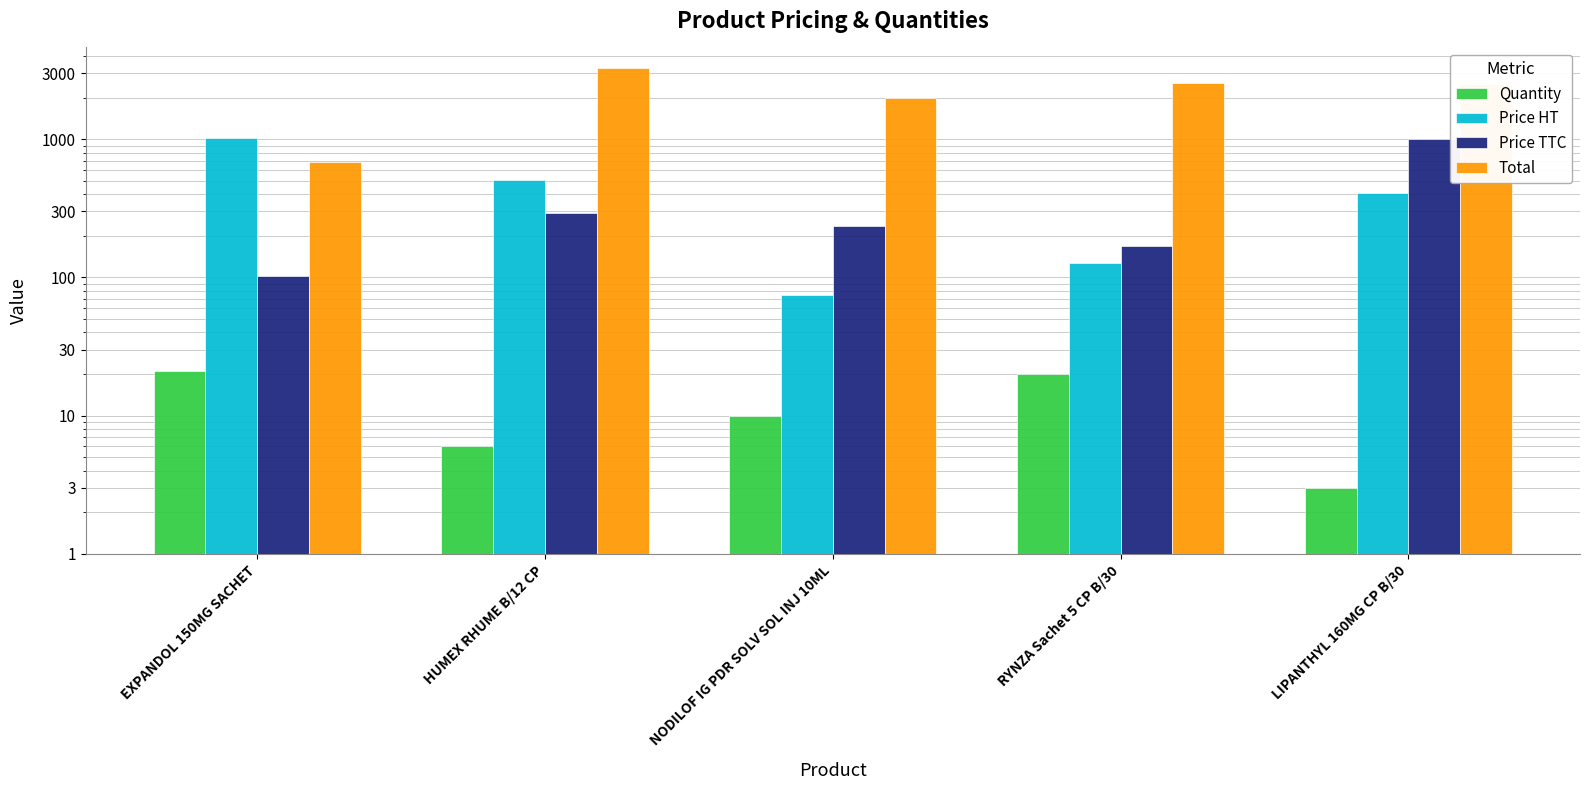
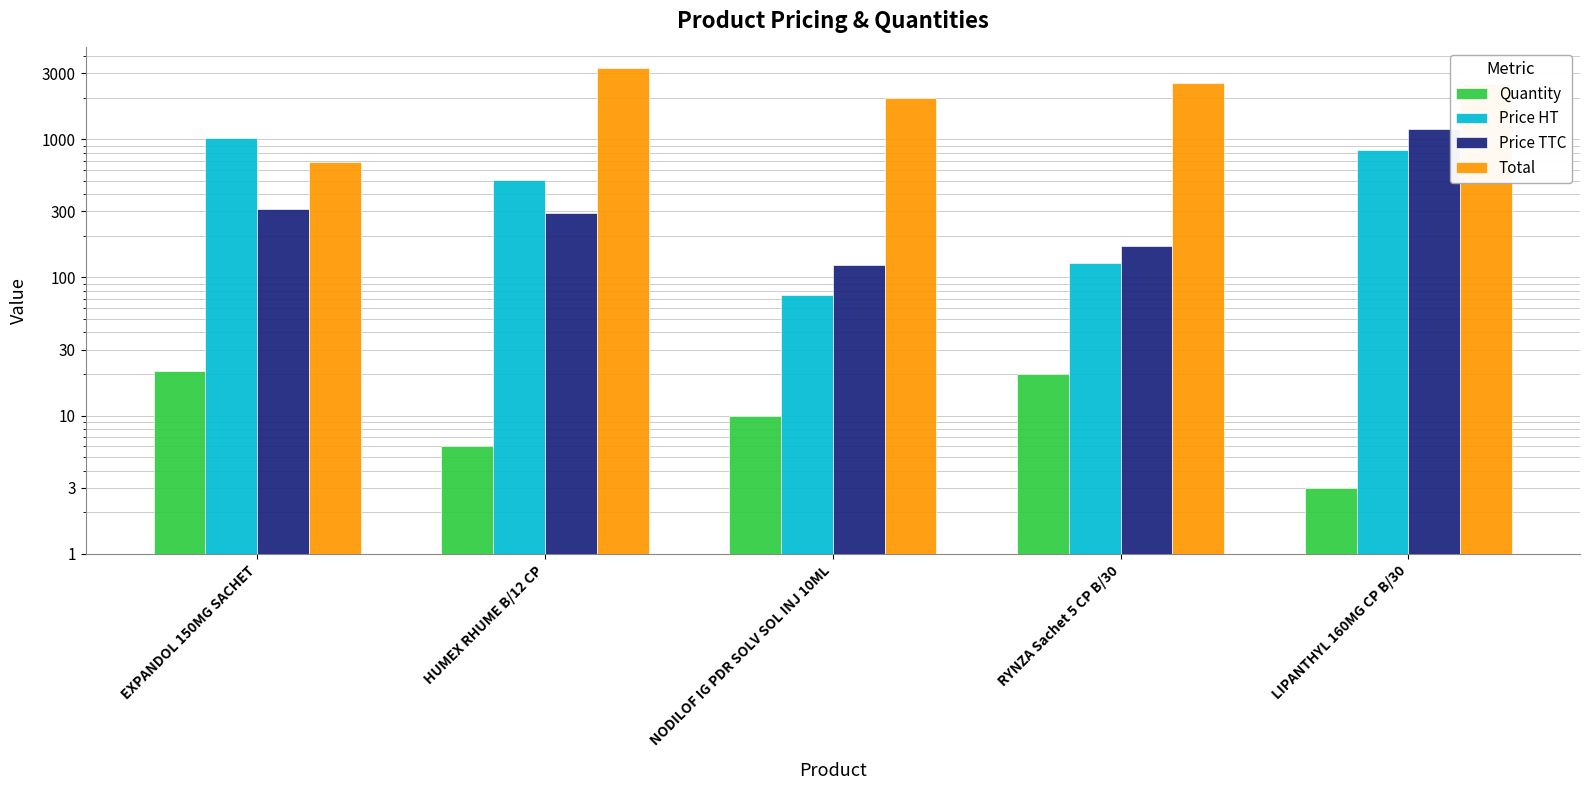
  {
    "Quantity": {
      "EXPANDOL 150MG SACHET": 21,
      "HUMEX RHUME B/12 CP": 6,
      "NODILOF IG PDR SOLV SOL INJ 10ML": 10,
      "RYNZA Sachet 5 CP B/30": 20,
      "LIPANTHYL 160MG CP B/30": 3
    },
    "Price HT": {
      "EXPANDOL 150MG SACHET": 1000,
      "HUMEX RHUME B/12 CP": 510,
      "NODILOF IG PDR SOLV SOL INJ 10ML": 70,
      "RYNZA Sachet 5 CP B/30": 130,
-     "LIPANTHYL 160MG CP B/30": 410
+     "LIPANTHYL 160MG CP B/30": 800
    },
    "Price TTC": {
-     "EXPANDOL 150MG SACHET": 100,
+     "EXPANDOL 150MG SACHET": 310,
      "HUMEX RHUME B/12 CP": 290,
-     "NODILOF IG PDR SOLV SOL INJ 10ML": 240,
+     "NODILOF IG PDR SOLV SOL INJ 10ML": 120,
      "RYNZA Sachet 5 CP B/30": 170,
-     "LIPANTHYL 160MG CP B/30": 1000
+     "LIPANTHYL 160MG CP B/30": 1200
    },
    "Total": {
      "EXPANDOL 150MG SACHET": 700,
      "HUMEX RHUME B/12 CP": 3300,
      "NODILOF IG PDR SOLV SOL INJ 10ML": 2000,
      "RYNZA Sachet 5 CP B/30": 2500
    }
  }
